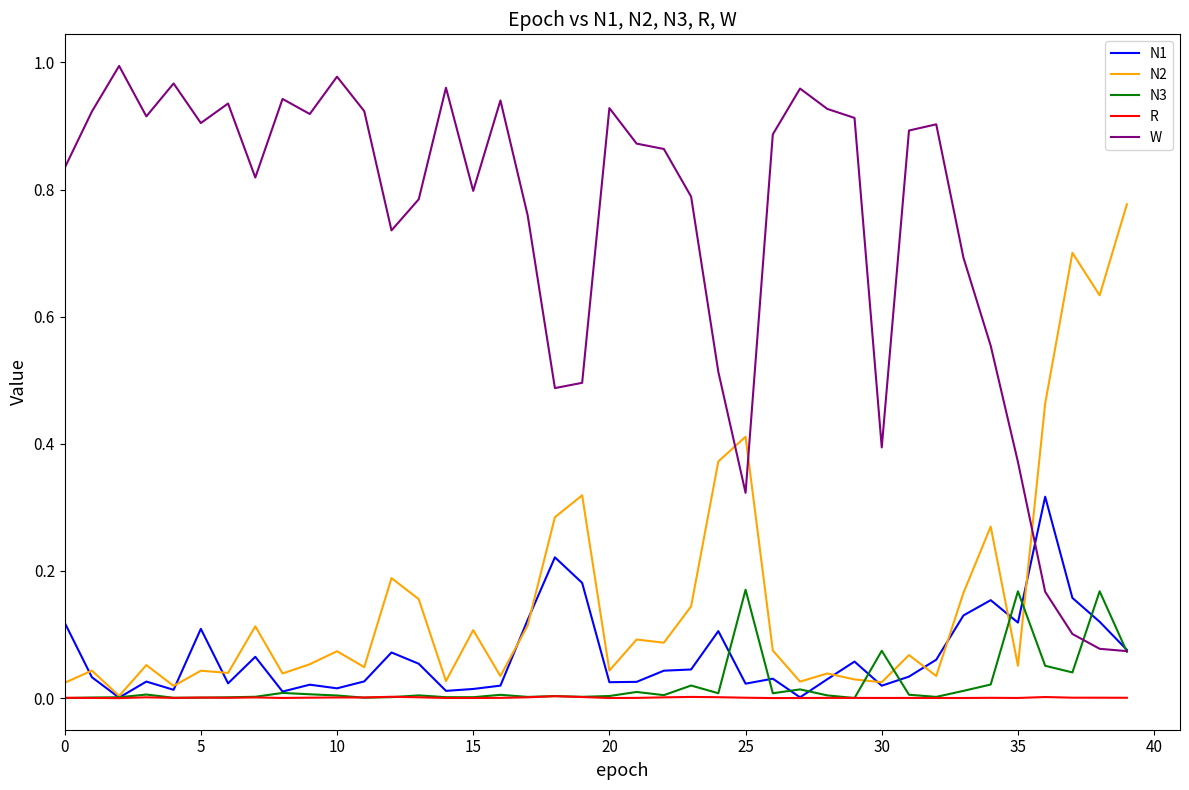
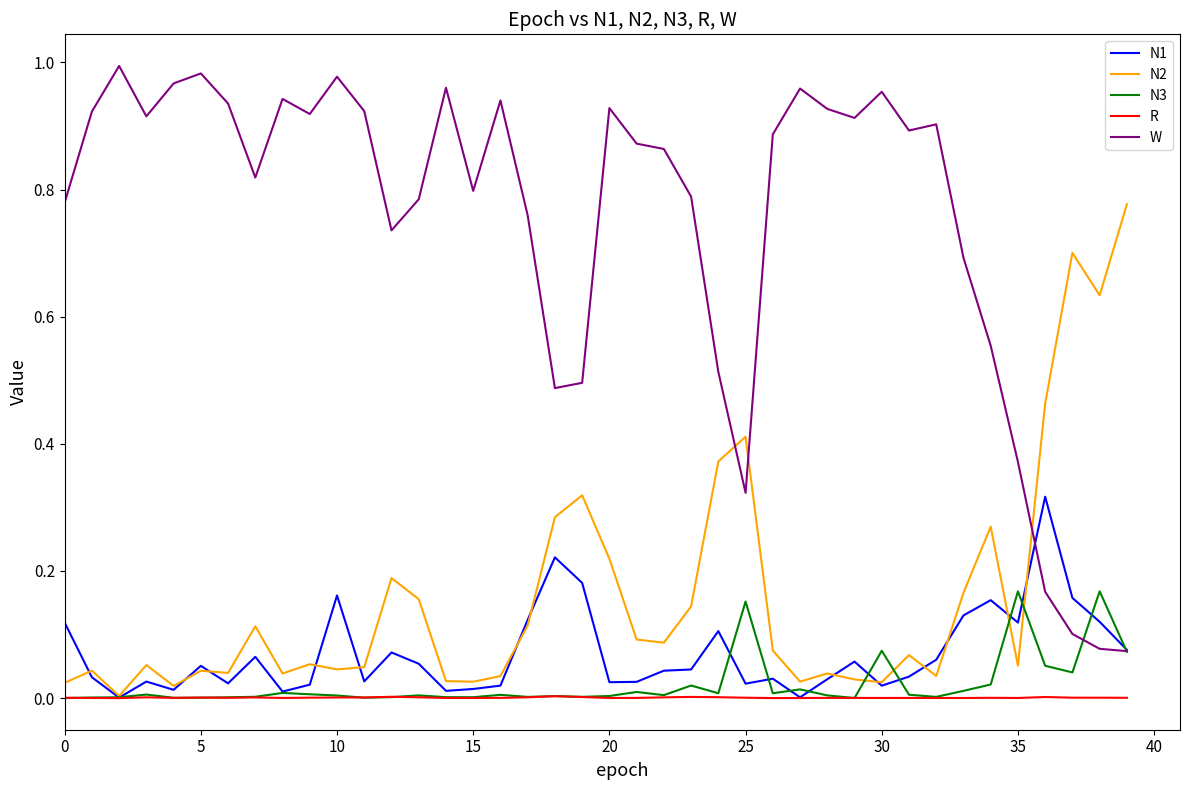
  {
    "N1": {
      "0": 0.12,
-     "5": 0.11,
-     "10": 0.02,
+     "5": 0.05,
+     "10": 0.16,
      "15": 0.01,
      "20": 0.03,
      "25": 0.02,
      "30": 0.02,
      "35": 0.12
    },
    "N2": {
      "0": 0.02,
      "5": 0.04,
-     "10": 0.07,
-     "15": 0.11,
-     "20": 0.04,
+     "10": 0.05,
+     "15": 0.03,
+     "20": 0.22,
      "25": 0.41,
      "30": 0.03,
      "35": 0.05
    },
    "N3": {
-     "25": 0.17,
+     "25": 0.15,
      "30": 0.07,
      "35": 0.17
    },
    "R": {
      "25": 0.00,
      "30": 0.00,
      "35": 0.00
    },
    "W": {
-     "0": 0.83,
-     "5": 0.90,
+     "0": 0.78,
+     "5": 0.98,
      "10": 0.98,
      "15": 0.80,
      "20": 0.93,
      "25": 0.32,
-     "30": 0.39,
+     "30": 0.95,
      "35": 0.37
    }
  }
